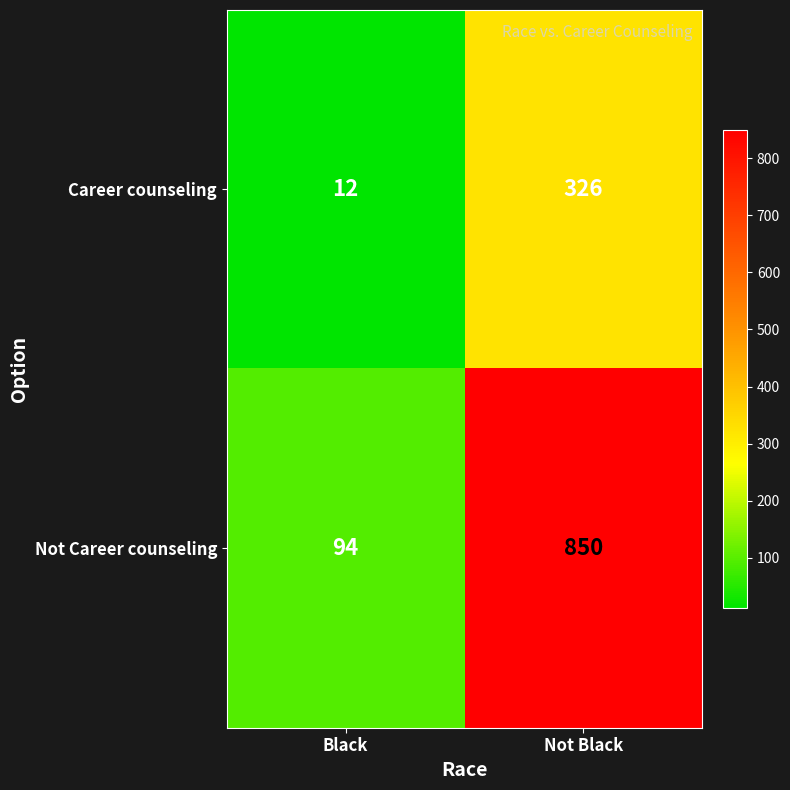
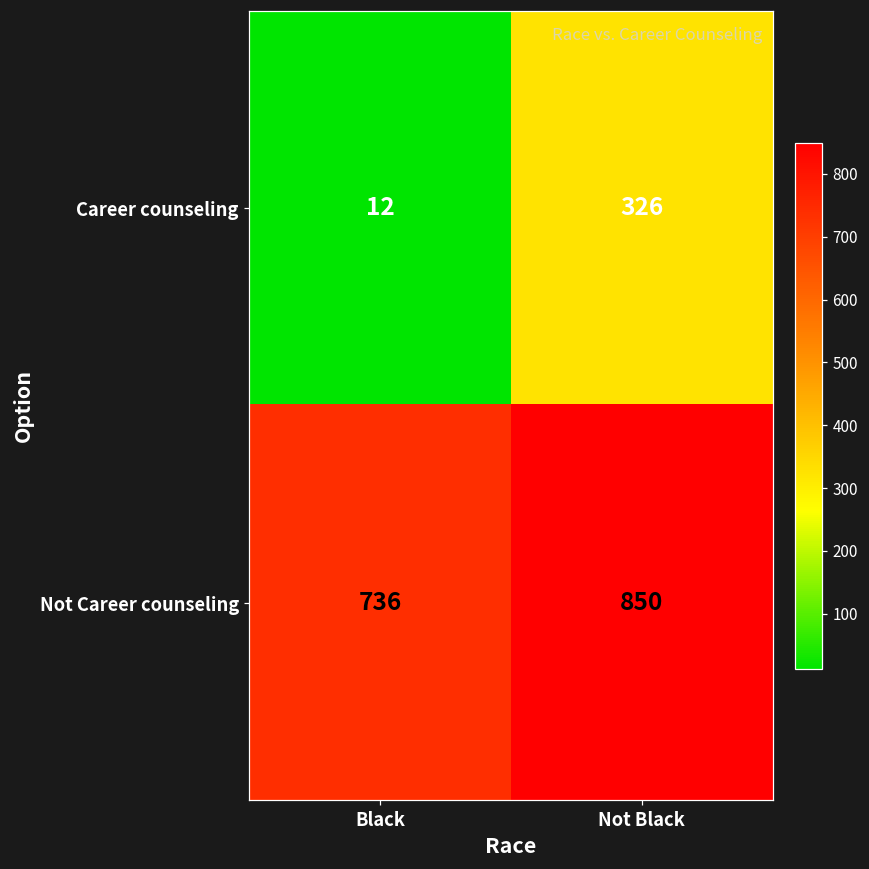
  {
    "Career counseling": {
      "Black": 12
    },
    "Not Career counseling": {
-     "Black": 94,
+     "Black": 736,
      "Not Black": 850
    }
  }
